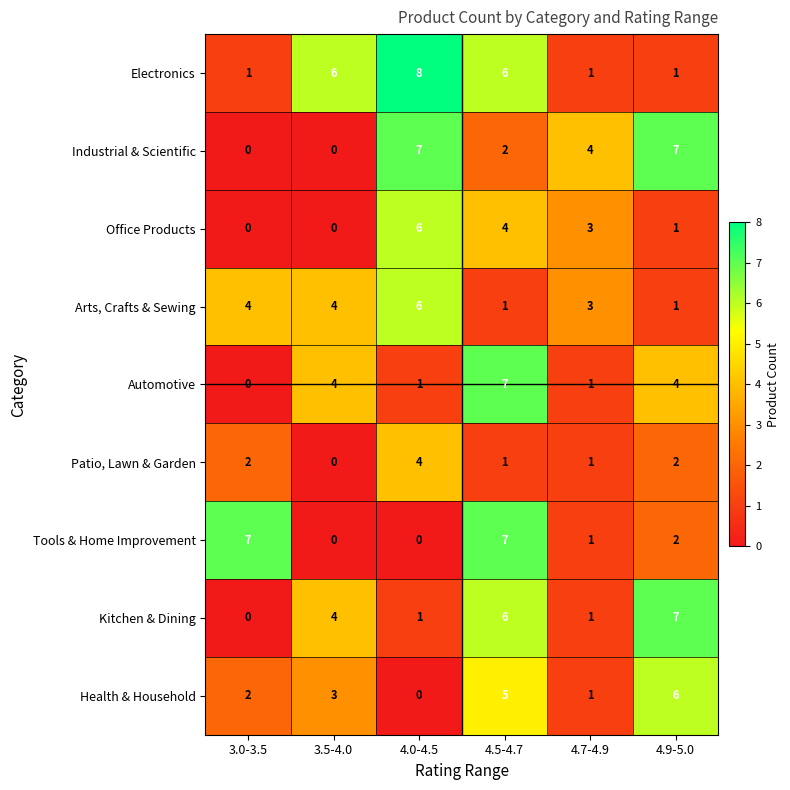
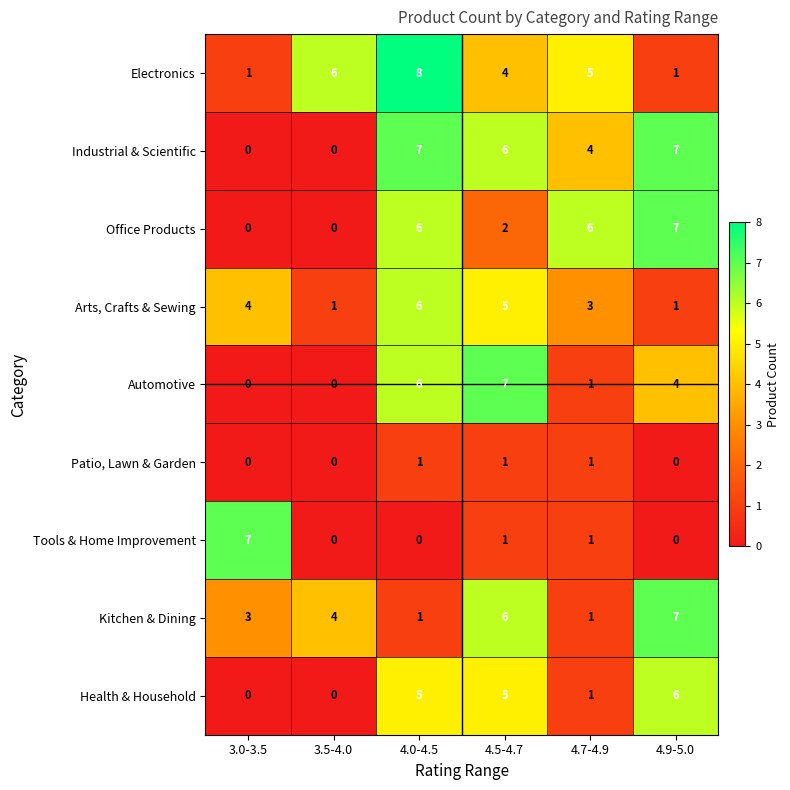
  {
    "Electronics": {
      "3.0-3.5": 1,
      "3.5-4.0": 6,
      "4.0-4.5": 8,
-     "4.5-4.7": 6,
-     "4.7-4.9": 1,
+     "4.5-4.7": 4,
+     "4.7-4.9": 5,
      "4.9-5.0": 1
    },
    "Industrial & Scientific": {
      "3.0-3.5": 0,
      "3.5-4.0": 0,
      "4.0-4.5": 7,
-     "4.5-4.7": 2,
+     "4.5-4.7": 6,
      "4.7-4.9": 4,
      "4.9-5.0": 7
    },
    "Office Products": {
      "3.0-3.5": 0,
      "3.5-4.0": 0,
      "4.0-4.5": 6,
-     "4.5-4.7": 4,
-     "4.7-4.9": 3,
-     "4.9-5.0": 1
+     "4.5-4.7": 2,
+     "4.7-4.9": 6,
+     "4.9-5.0": 7
    },
    "Arts, Crafts & Sewing": {
      "3.0-3.5": 4,
-     "3.5-4.0": 4,
+     "3.5-4.0": 1,
      "4.0-4.5": 6,
-     "4.5-4.7": 1,
+     "4.5-4.7": 5,
      "4.7-4.9": 3,
      "4.9-5.0": 1
    },
    "Automotive": {
      "3.0-3.5": 0,
-     "3.5-4.0": 4,
-     "4.0-4.5": 1,
+     "3.5-4.0": 0,
+     "4.0-4.5": 6,
      "4.5-4.7": 7,
      "4.7-4.9": 1,
      "4.9-5.0": 4
    },
    "Patio, Lawn & Garden": {
-     "3.0-3.5": 2,
+     "3.0-3.5": 0,
      "3.5-4.0": 0,
-     "4.0-4.5": 4,
+     "4.0-4.5": 1,
      "4.5-4.7": 1,
      "4.7-4.9": 1,
-     "4.9-5.0": 2
+     "4.9-5.0": 0
    },
    "Tools & Home Improvement": {
      "3.0-3.5": 7,
      "3.5-4.0": 0,
      "4.0-4.5": 0,
-     "4.5-4.7": 7,
+     "4.5-4.7": 1,
      "4.7-4.9": 1,
-     "4.9-5.0": 2
+     "4.9-5.0": 0
    },
    "Kitchen & Dining": {
-     "3.0-3.5": 0,
+     "3.0-3.5": 3,
      "3.5-4.0": 4,
      "4.0-4.5": 1,
      "4.5-4.7": 6,
      "4.7-4.9": 1,
      "4.9-5.0": 7
    },
    "Health & Household": {
-     "3.0-3.5": 2,
-     "3.5-4.0": 3,
-     "4.0-4.5": 0,
+     "3.0-3.5": 0,
+     "3.5-4.0": 0,
+     "4.0-4.5": 5,
      "4.5-4.7": 5,
      "4.7-4.9": 1,
      "4.9-5.0": 6
    }
  }
